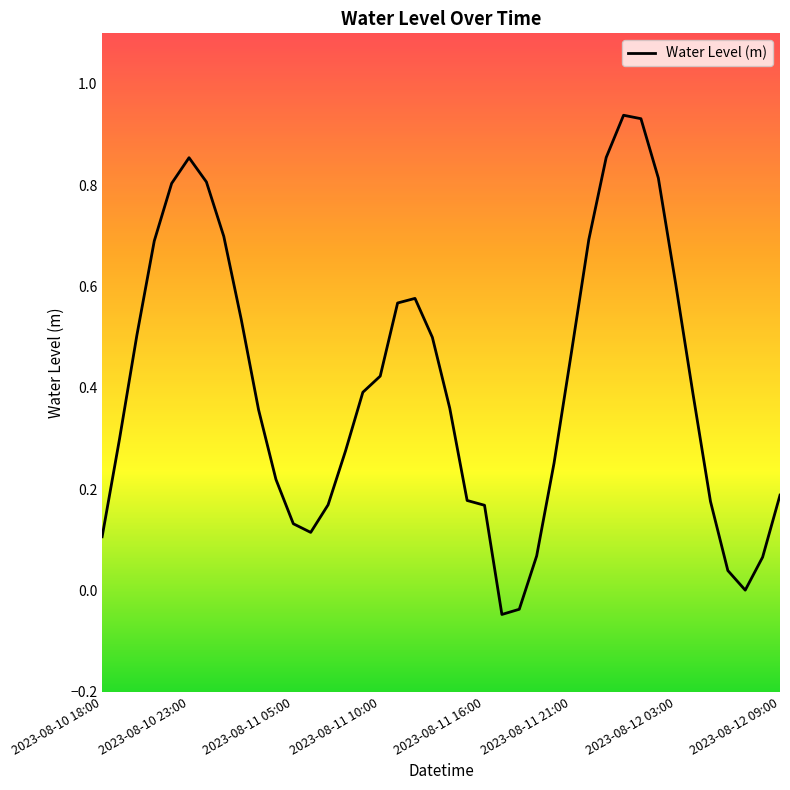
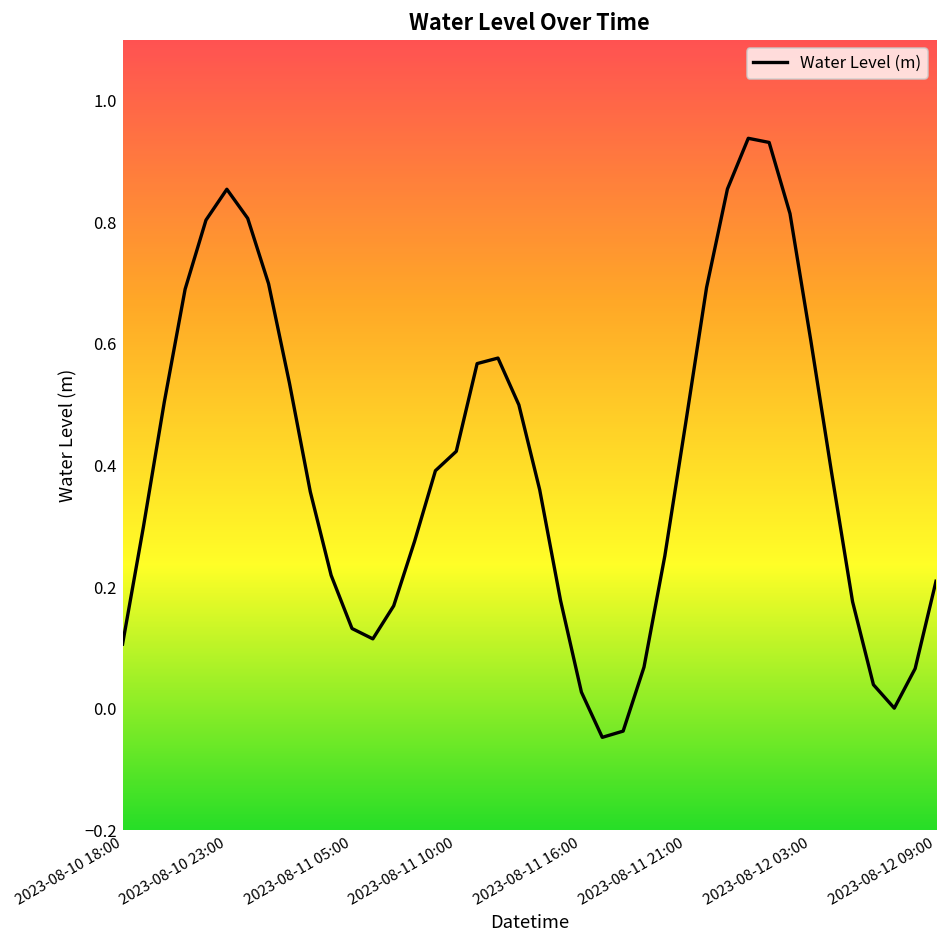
  {
    "2023-08-10 18:00": 0.11,
    "2023-08-10 23:00": 0.85,
    "2023-08-11 05:00": 0.13,
    "2023-08-11 10:00": 0.42,
-   "2023-08-11 16:00": 0.17,
+   "2023-08-11 16:00": 0.03,
    "2023-08-11 21:00": 0.47,
    "2023-08-12 03:00": 0.61,
-   "2023-08-12 09:00": 0.19
+   "2023-08-12 09:00": 0.21
  }
